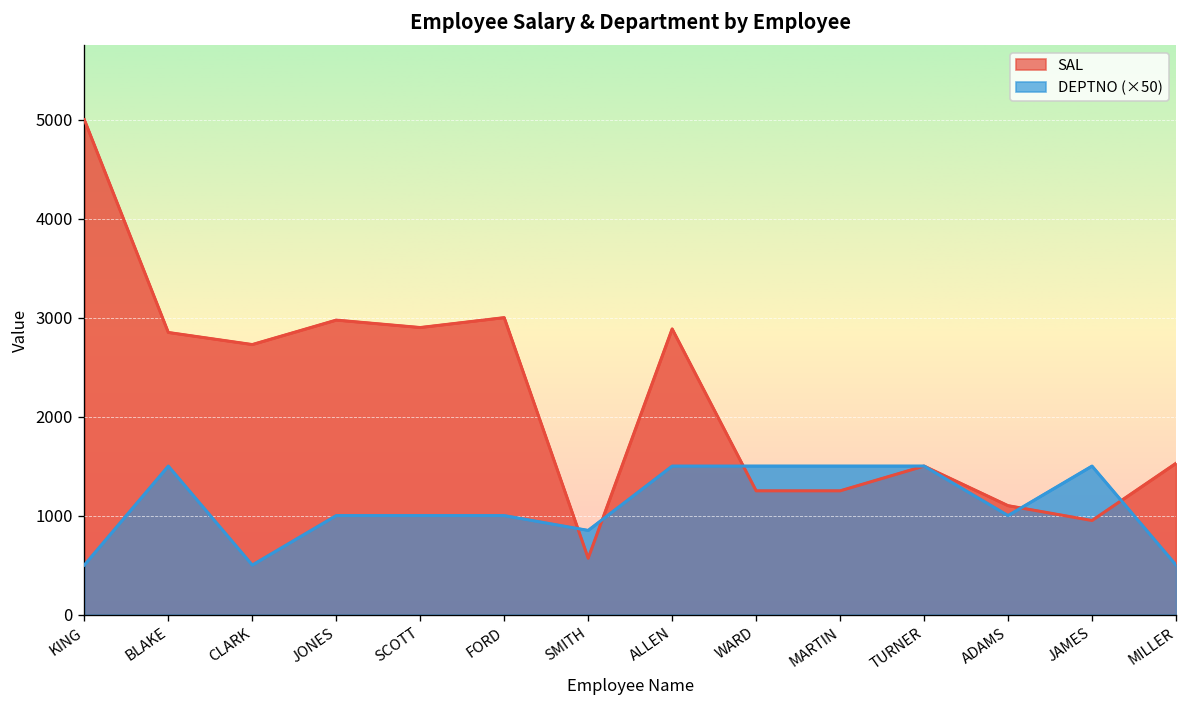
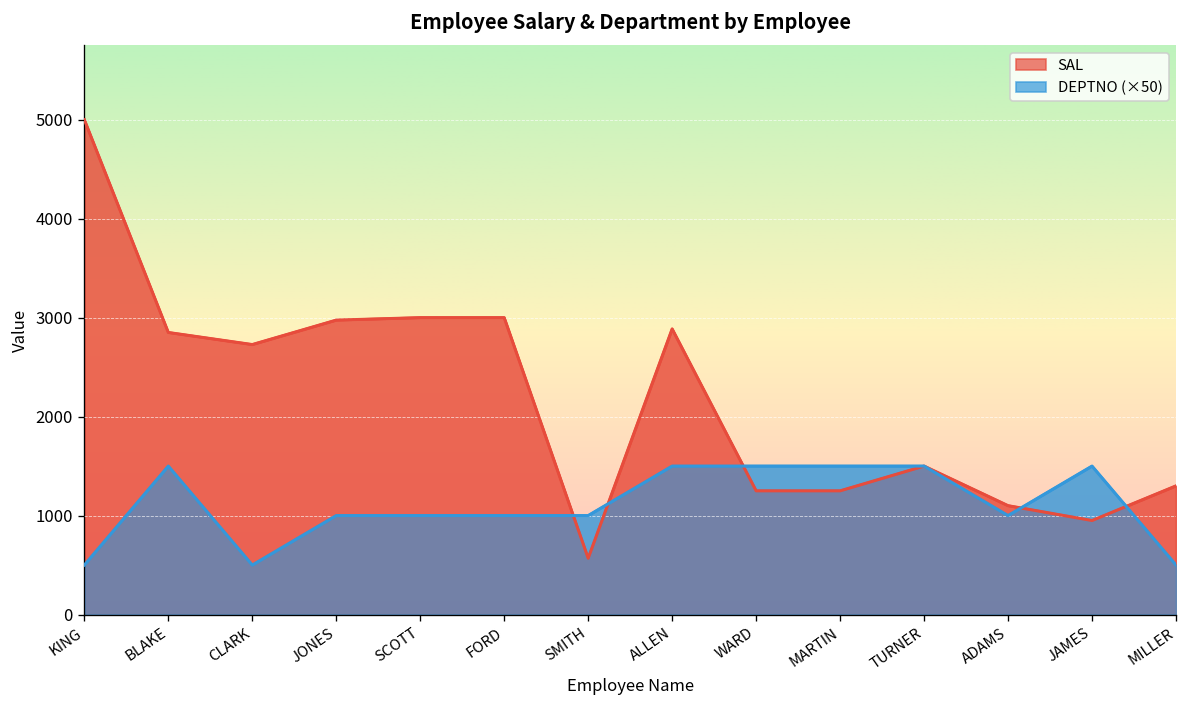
  {
    "SAL": {
      "KING": 5000,
      "BLAKE": 2900,
      "CLARK": 2700,
      "JONES": 3000,
-     "SCOTT": 2900,
+     "SCOTT": 3000,
      "FORD": 3000,
      "SMITH": 600,
      "ALLEN": 2900,
      "WARD": 1300,
      "MARTIN": 1300,
      "ADAMS": 1100,
      "JAMES": 1000,
-     "MILLER": 1500
+     "MILLER": 1300
    },
    "DEPTNO (×50)": {
      "KING": 500,
      "BLAKE": 1500,
      "CLARK": 500,
      "JONES": 1000,
      "SCOTT": 1000,
      "FORD": 1000,
-     "SMITH": 900,
+     "SMITH": 1000,
      "ALLEN": 1500,
      "WARD": 1500,
      "MARTIN": 1500,
      "ADAMS": 1000,
      "JAMES": 1500,
      "MILLER": 500
    }
  }
